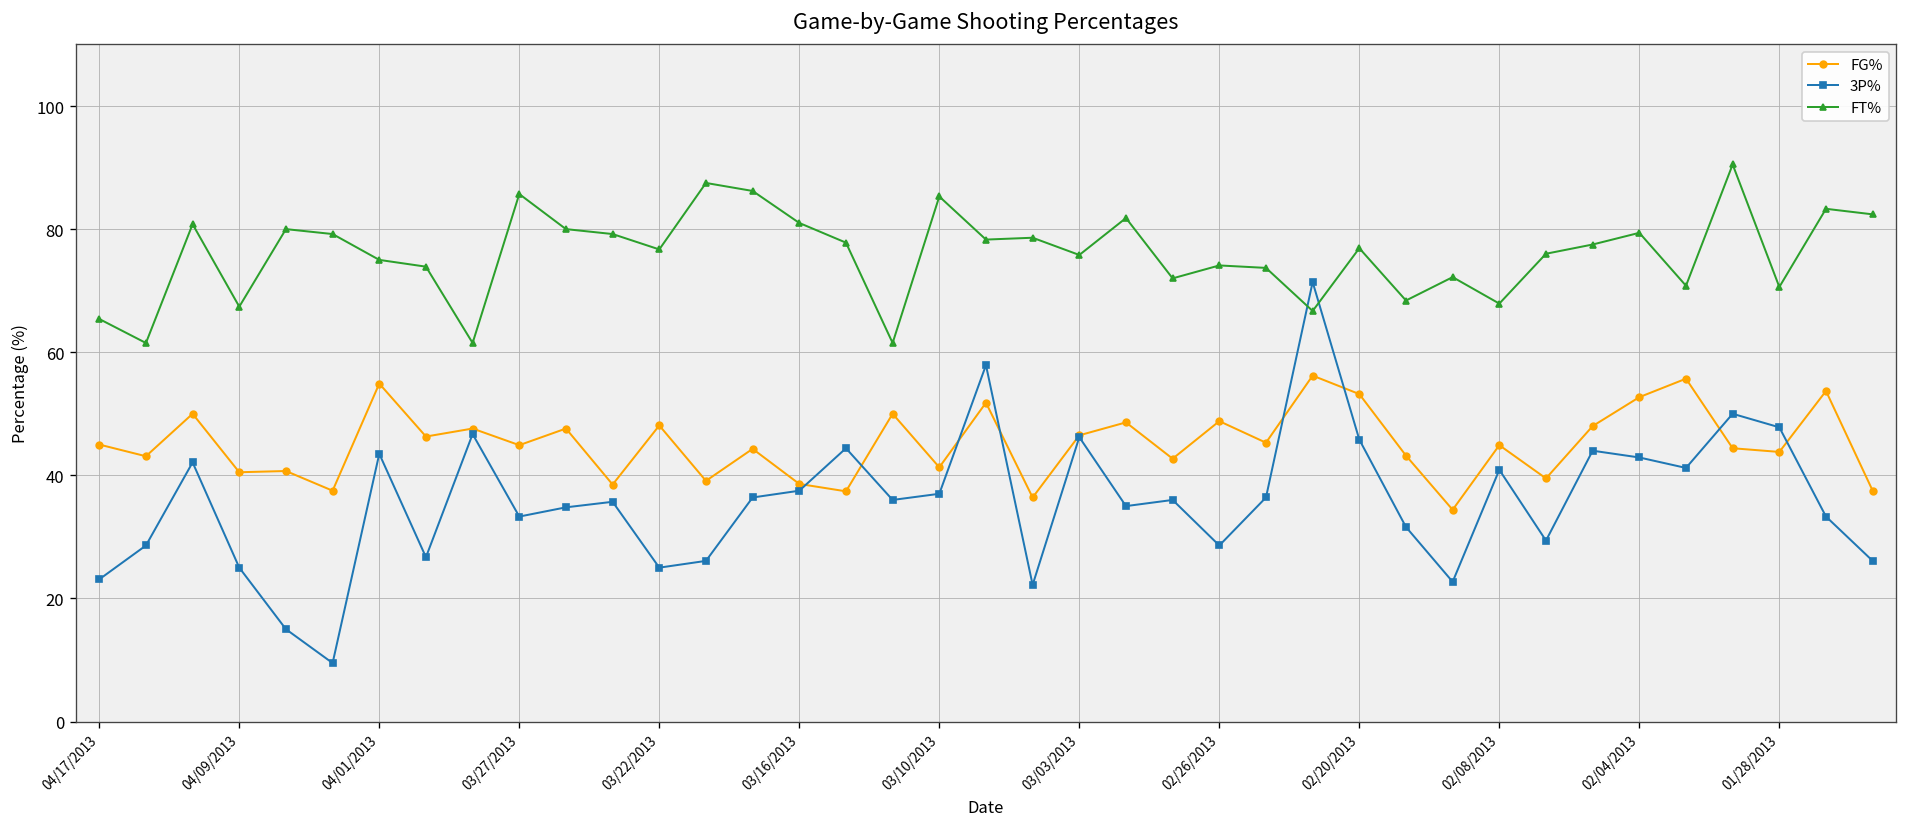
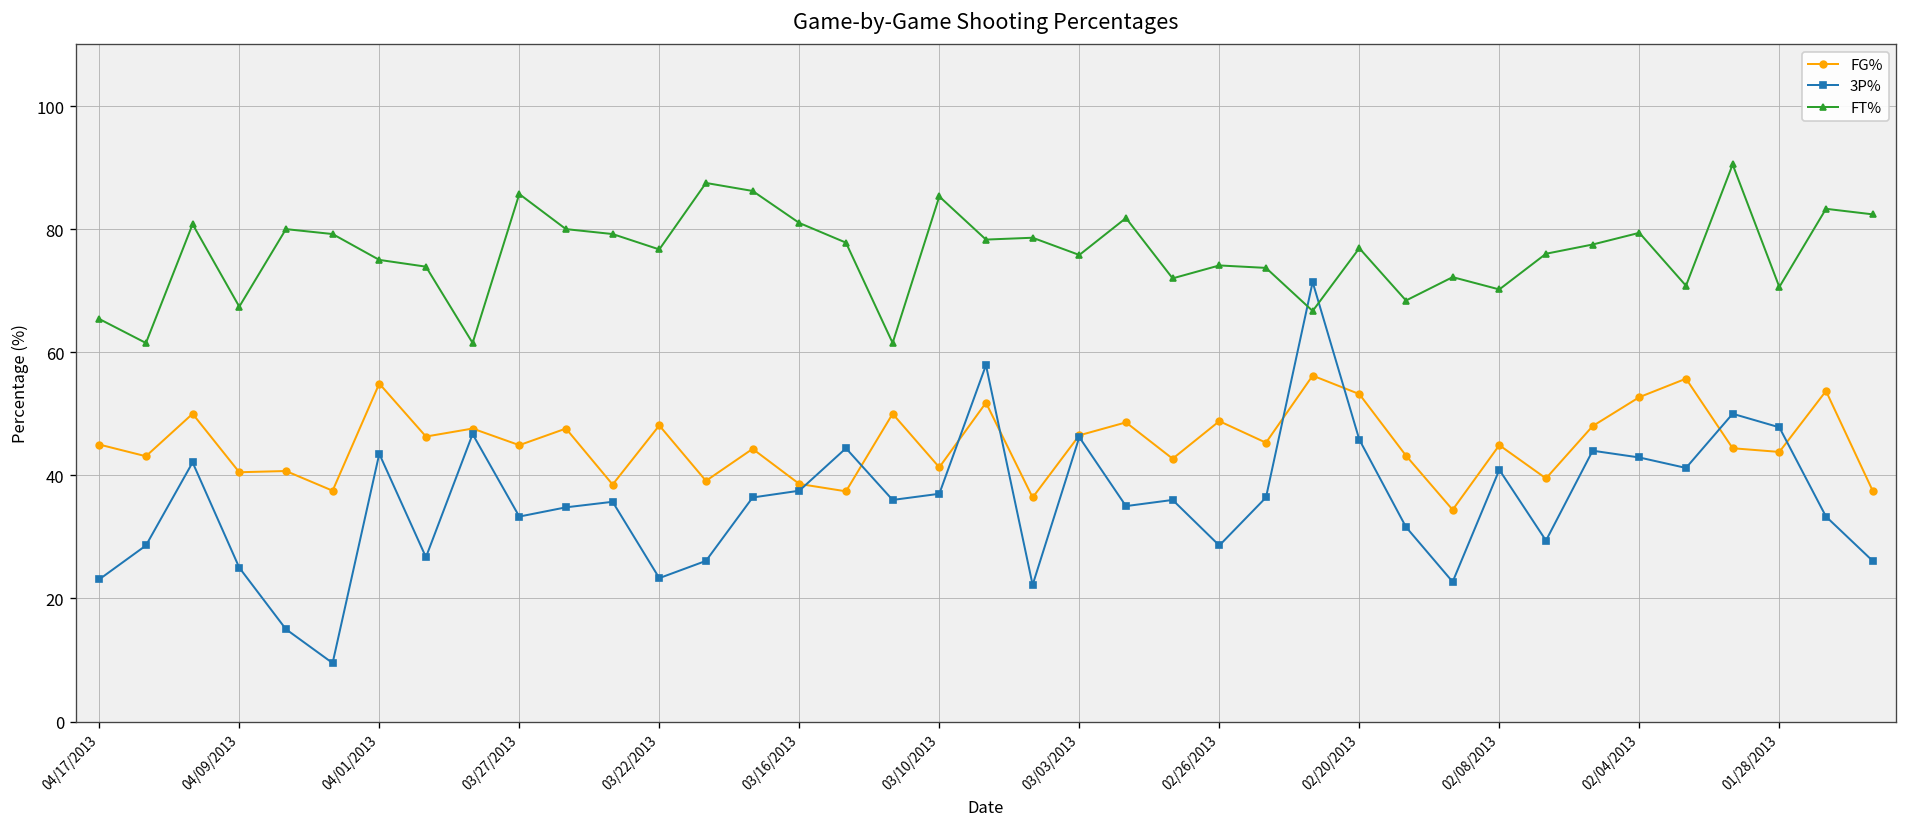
  {
    "FG%": {
      "04/17/2013": 45,
      "04/09/2013": 41,
      "04/01/2013": 55,
      "03/27/2013": 45,
      "03/22/2013": 48,
      "03/16/2013": 39,
      "03/10/2013": 41,
      "02/26/2013": 49,
      "02/20/2013": 53,
      "02/08/2013": 45,
      "02/04/2013": 53,
      "01/28/2013": 44
    },
    "3P%": {
      "04/17/2013": 23,
      "04/09/2013": 25,
      "04/01/2013": 44,
      "03/27/2013": 33,
-     "03/22/2013": 25,
+     "03/22/2013": 23,
      "03/16/2013": 38,
      "03/10/2013": 37,
      "02/26/2013": 29,
      "02/20/2013": 46,
      "02/08/2013": 41,
      "02/04/2013": 43,
      "01/28/2013": 48
    },
    "FT%": {
      "04/17/2013": 65,
      "04/09/2013": 67,
      "04/01/2013": 75,
      "03/27/2013": 86,
      "03/22/2013": 77,
      "03/16/2013": 81,
      "03/10/2013": 85,
      "03/03/2013": 76,
      "02/26/2013": 74,
      "02/20/2013": 77,
-     "02/08/2013": 68,
+     "02/08/2013": 70,
      "02/04/2013": 79,
      "01/28/2013": 71
    }
  }
